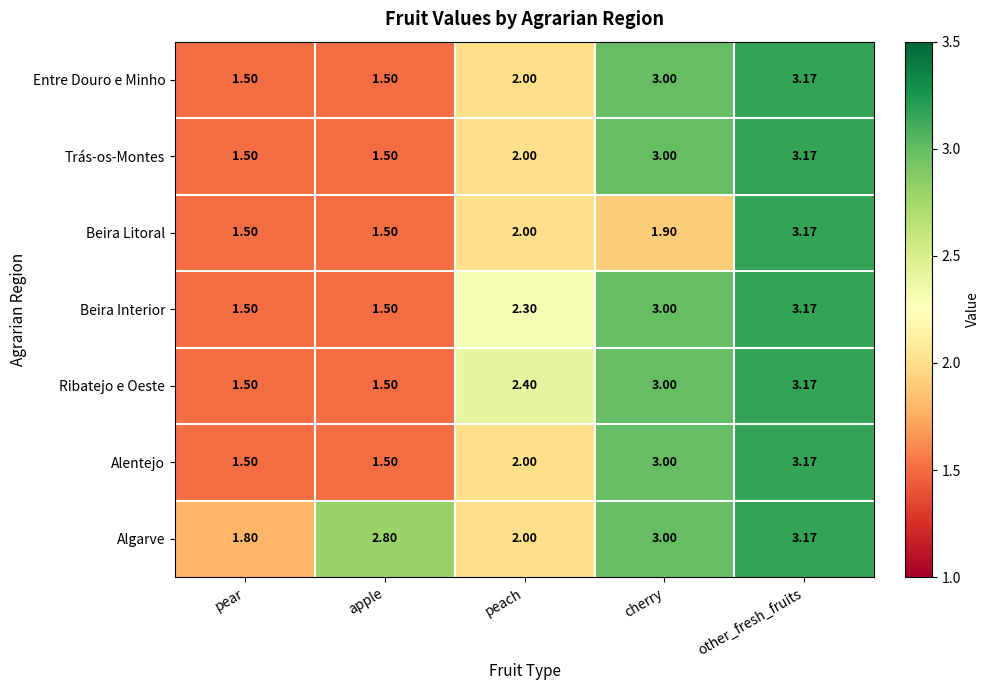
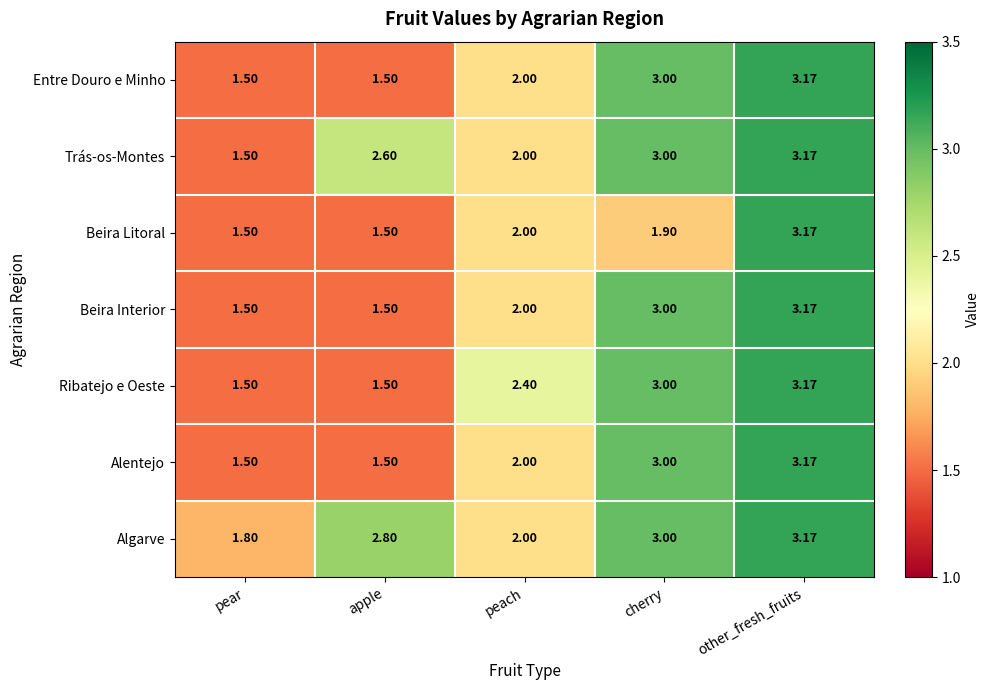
  {
    "Entre Douro e Minho": {
      "pear": 1.50,
      "apple": 1.50,
      "peach": 2.00,
      "cherry": 3.00,
      "other_fresh_fruits": 3.17
    },
    "Trás-os-Montes": {
      "pear": 1.50,
-     "apple": 1.50,
+     "apple": 2.60,
      "peach": 2.00,
      "cherry": 3.00,
      "other_fresh_fruits": 3.17
    },
    "Beira Litoral": {
      "pear": 1.50,
      "apple": 1.50,
      "peach": 2.00,
      "cherry": 1.90,
      "other_fresh_fruits": 3.17
    },
    "Beira Interior": {
      "pear": 1.50,
      "apple": 1.50,
-     "peach": 2.30,
+     "peach": 2.00,
      "cherry": 3.00,
      "other_fresh_fruits": 3.17
    },
    "Ribatejo e Oeste": {
      "pear": 1.50,
      "apple": 1.50,
      "peach": 2.40,
      "cherry": 3.00,
      "other_fresh_fruits": 3.17
    },
    "Alentejo": {
      "pear": 1.50,
      "apple": 1.50,
      "peach": 2.00,
      "cherry": 3.00,
      "other_fresh_fruits": 3.17
    },
    "Algarve": {
      "pear": 1.80,
      "apple": 2.80,
      "peach": 2.00,
      "cherry": 3.00,
      "other_fresh_fruits": 3.17
    }
  }
